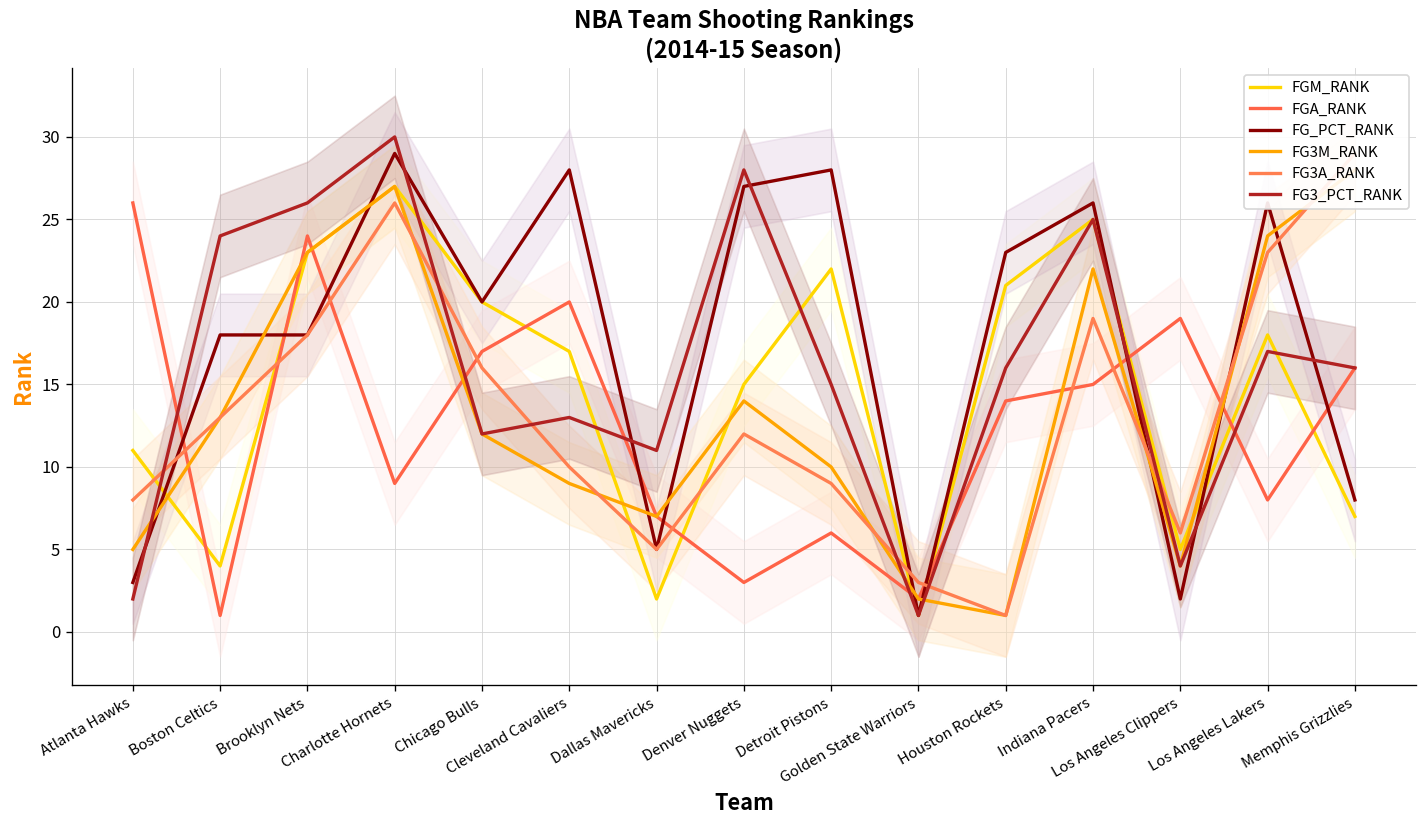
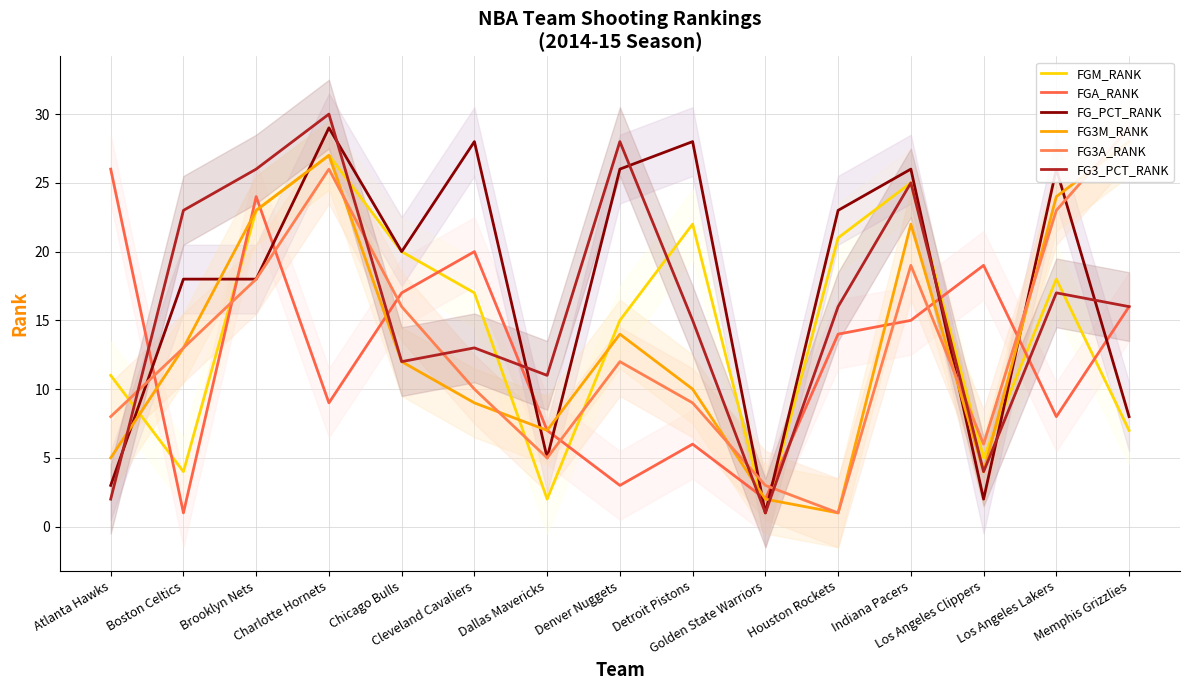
  {
    "FG_PCT_RANK": {
      "Atlanta Hawks": 3,
      "Boston Celtics": 18,
      "Charlotte Hornets": 29,
      "Cleveland Cavaliers": 28,
-     "Denver Nuggets": 27,
+     "Denver Nuggets": 26,
      "Detroit Pistons": 28,
      "Houston Rockets": 23,
      "Indiana Pacers": 26,
      "Los Angeles Clippers": 2,
      "Memphis Grizzlies": 8
    },
    "FG3_PCT_RANK": {
      "Atlanta Hawks": 2,
-     "Boston Celtics": 24,
+     "Boston Celtics": 23,
      "Brooklyn Nets": 26,
      "Charlotte Hornets": 30,
      "Cleveland Cavaliers": 13,
      "Dallas Mavericks": 11,
      "Denver Nuggets": 28,
      "Detroit Pistons": 15,
      "Houston Rockets": 16,
      "Los Angeles Lakers": 17
    }
  }
